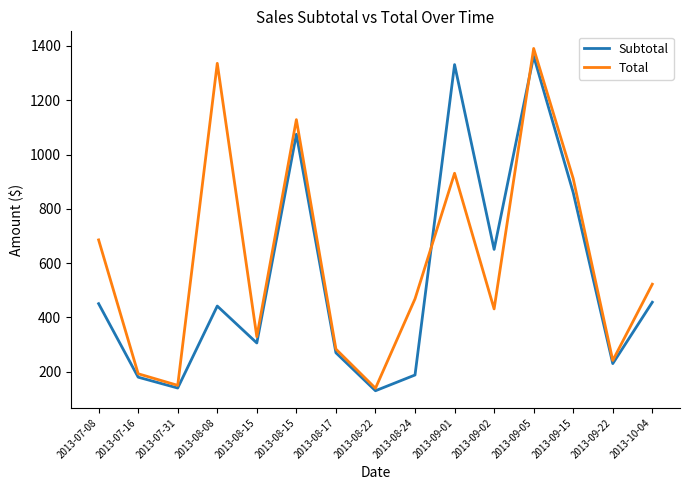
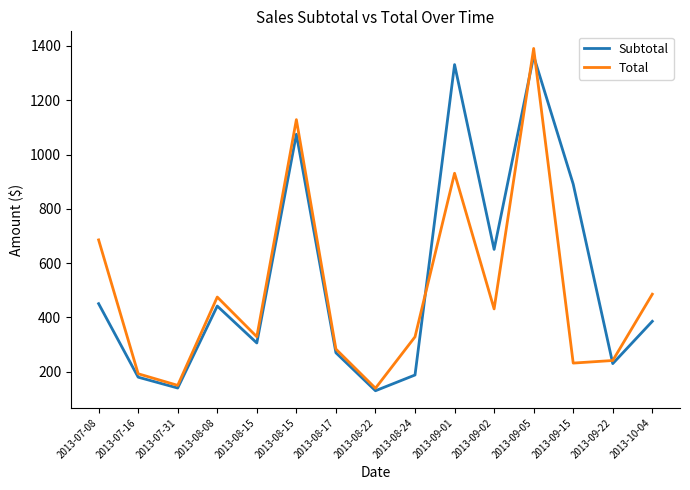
  {
    "Subtotal": {
      "2013-07-08": 450,
      "2013-07-16": 180,
      "2013-07-31": 140,
      "2013-08-08": 440,
      "2013-08-17": 270,
      "2013-08-24": 190,
      "2013-09-01": 1330,
      "2013-09-02": 650,
      "2013-09-05": 1360,
-     "2013-09-15": 860,
+     "2013-09-15": 890,
      "2013-09-22": 230,
-     "2013-10-04": 460
+     "2013-10-04": 390
    },
    "Total": {
      "2013-07-08": 690,
      "2013-07-16": 190,
      "2013-07-31": 150,
-     "2013-08-08": 1340,
+     "2013-08-08": 470,
      "2013-08-17": 280,
-     "2013-08-24": 470,
+     "2013-08-24": 330,
      "2013-09-01": 930,
      "2013-09-02": 430,
      "2013-09-05": 1390,
-     "2013-09-15": 910,
+     "2013-09-15": 230,
      "2013-09-22": 240,
-     "2013-10-04": 520
+     "2013-10-04": 490
    }
  }
